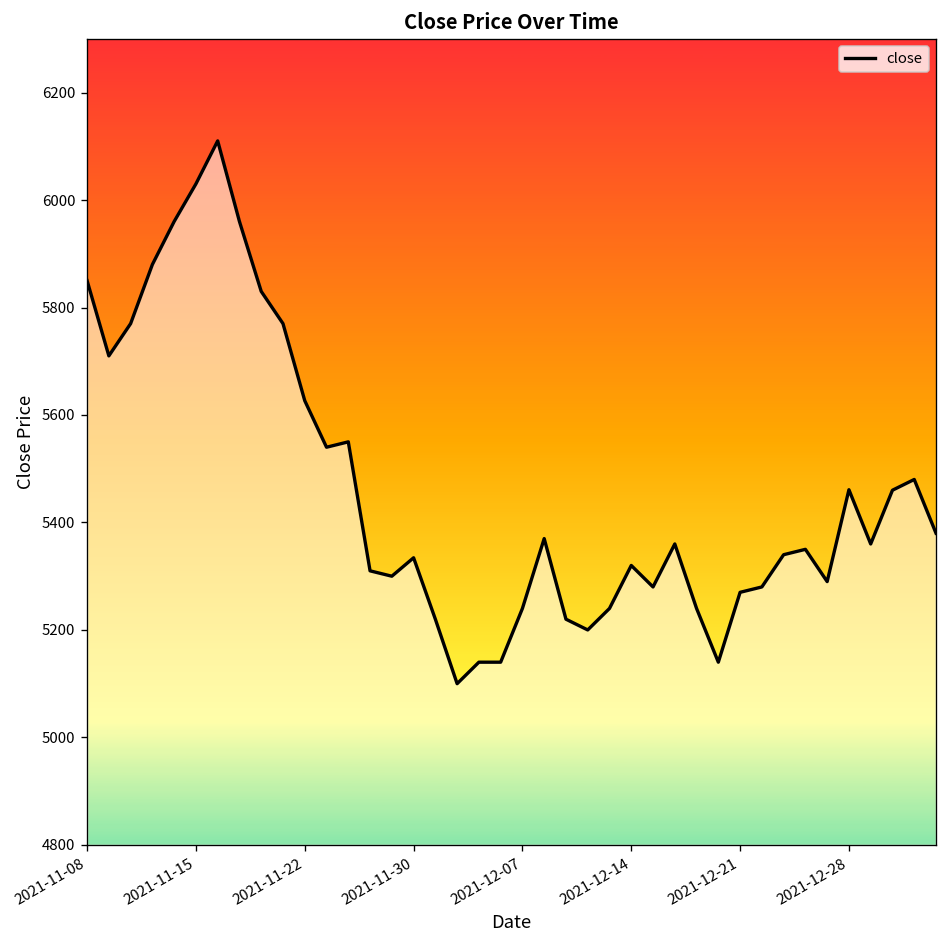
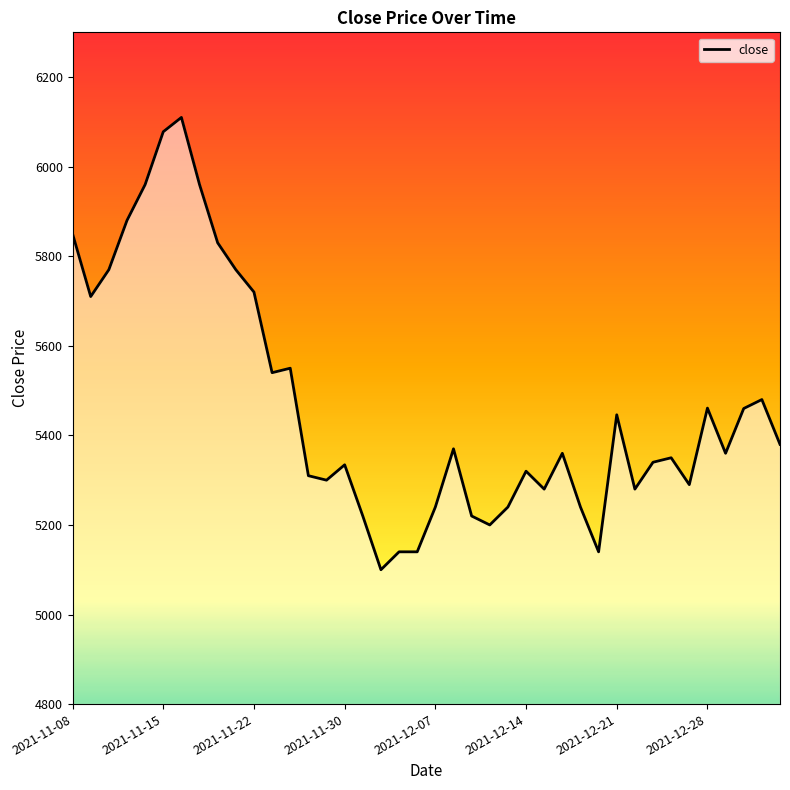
  {
    "2021-11-08": 5850,
-   "2021-11-15": 6030,
-   "2021-11-22": 5630,
+   "2021-11-15": 6080,
+   "2021-11-22": 5720,
    "2021-11-30": 5330,
    "2021-12-07": 5240,
    "2021-12-14": 5320,
-   "2021-12-21": 5270,
+   "2021-12-21": 5450,
    "2021-12-28": 5460
  }
